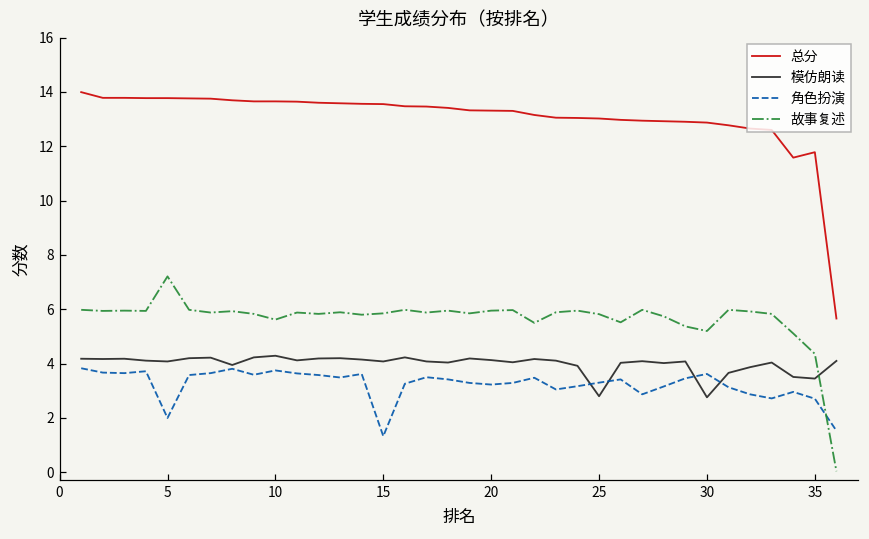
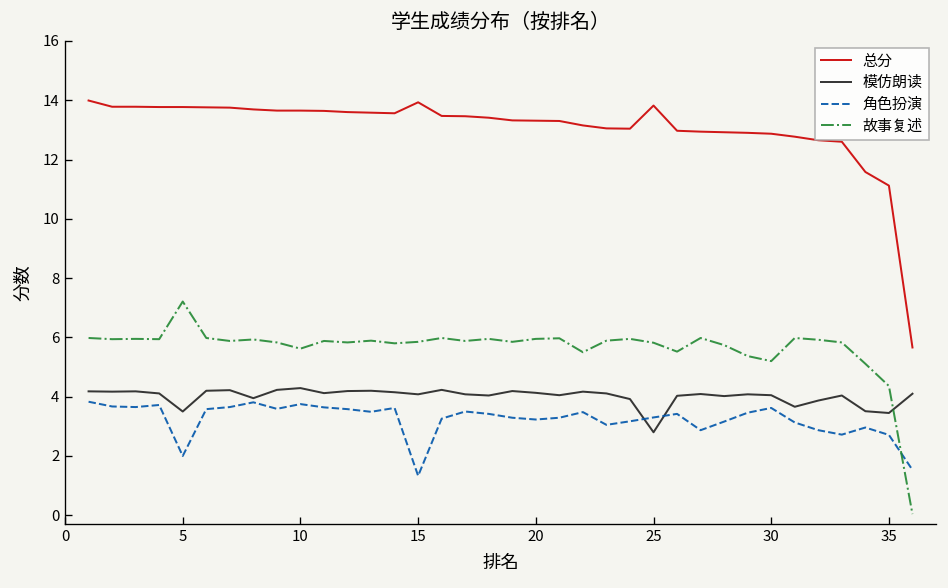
  {
    "总分": {
      "5": 13.8,
      "10": 13.7,
-     "15": 13.6,
+     "15": 13.9,
      "20": 13.3,
-     "25": 13.0,
+     "25": 13.8,
      "30": 12.9,
-     "35": 11.8
+     "35": 11.1
    },
    "模仿朗读": {
-     "5": 4.1,
+     "5": 3.5,
      "10": 4.3,
      "15": 4.1,
      "20": 4.1,
      "25": 2.8,
-     "30": 2.8,
+     "30": 4.1,
      "35": 3.5
    },
    "角色扮演": {
      "5": 2.0,
      "10": 3.8,
      "15": 1.3,
      "20": 3.2,
      "25": 3.3,
      "30": 3.6,
      "35": 2.7
    },
    "故事复述": {
      "5": 7.2,
      "10": 5.6,
      "15": 5.9,
      "20": 6.0,
      "25": 5.8,
      "30": 5.2,
      "35": 4.4
    }
  }
